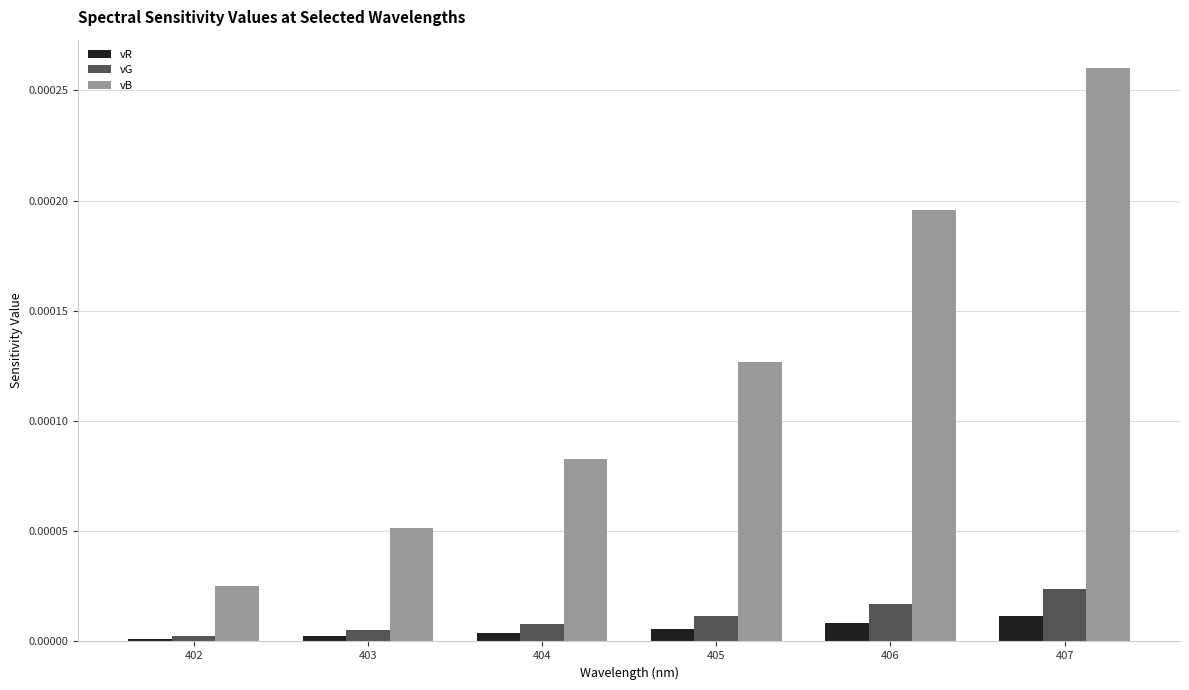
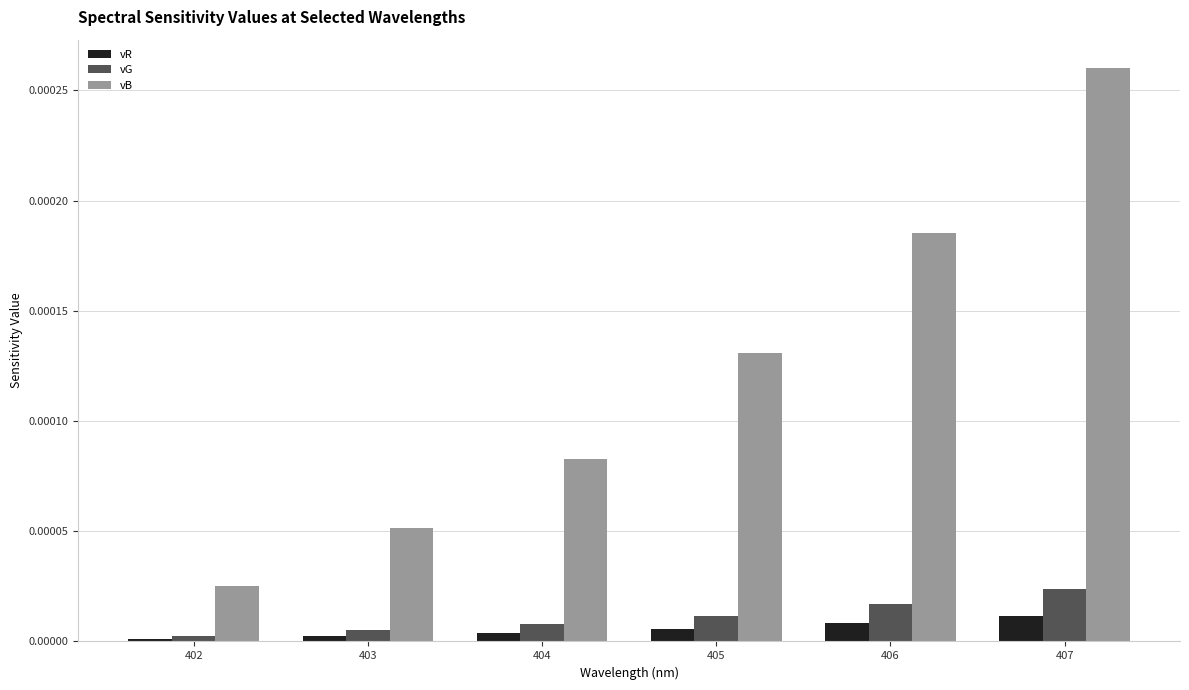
  {
    "vR": {
      "402": 0.000001,
      "403": 0.000003,
      "404": 0.000004,
      "405": 0.000006,
      "406": 0.000008,
      "407": 0.000012
    },
    "vG": {
      "402": 0.000003,
      "403": 0.000005,
      "404": 0.000008,
      "405": 0.000012,
      "406": 0.000017,
      "407": 0.000024
    },
    "vB": {
      "402": 0.000025,
      "403": 0.000052,
      "404": 0.000083,
-     "405": 0.000127,
-     "406": 0.000196,
+     "405": 0.000131,
+     "406": 0.000185,
      "407": 0.000260
    }
  }
